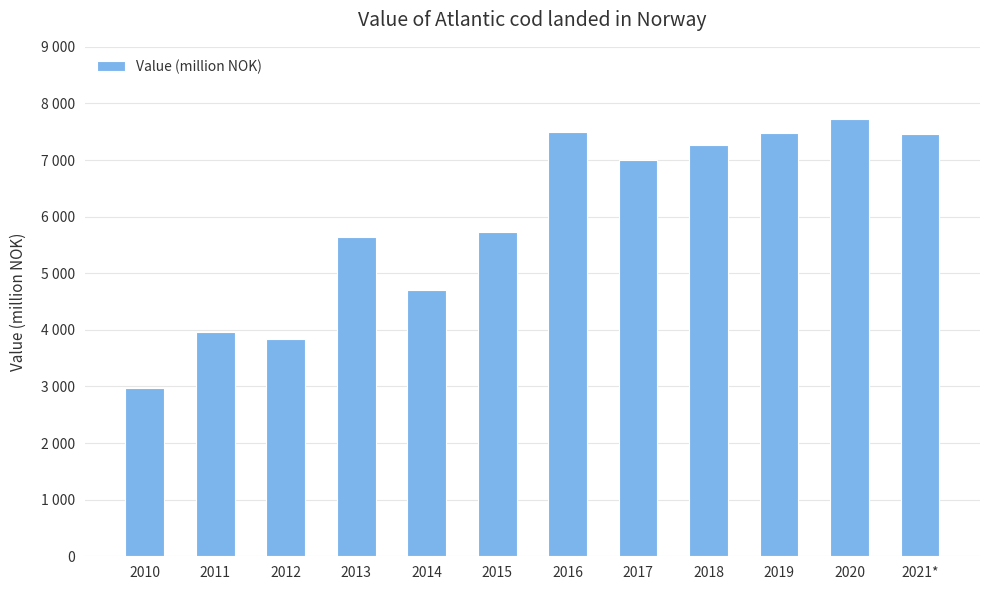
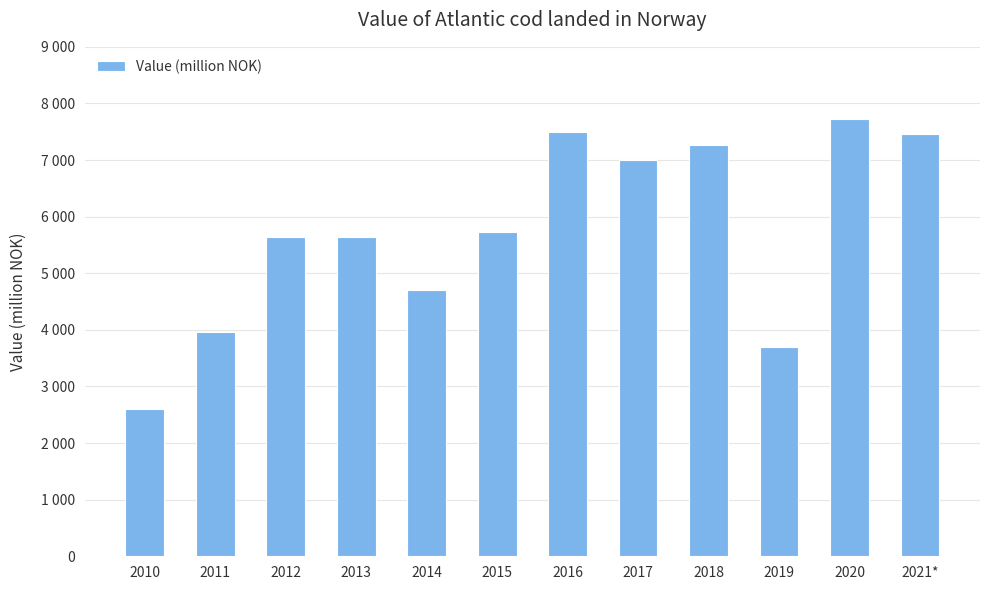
  {
-   "2010": 3000,
+   "2010": 2600,
    "2011": 4000,
-   "2012": 3800,
+   "2012": 5600,
    "2013": 5600,
    "2014": 4700,
    "2015": 5700,
    "2016": 7500,
    "2017": 7000,
    "2018": 7300,
-   "2019": 7500,
+   "2019": 3700,
    "2020": 7700,
    "2021*": 7500
  }
